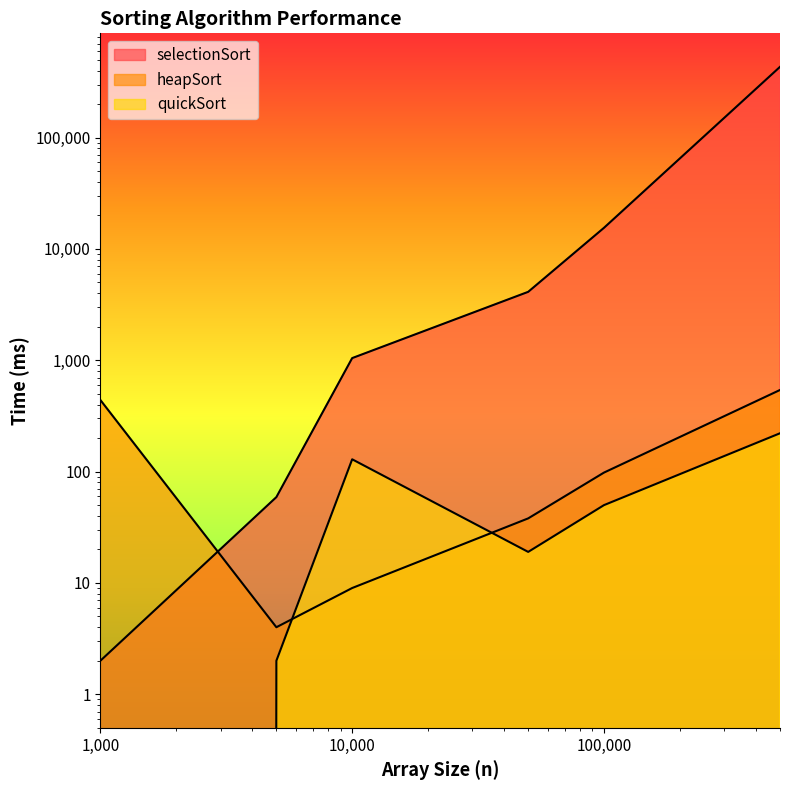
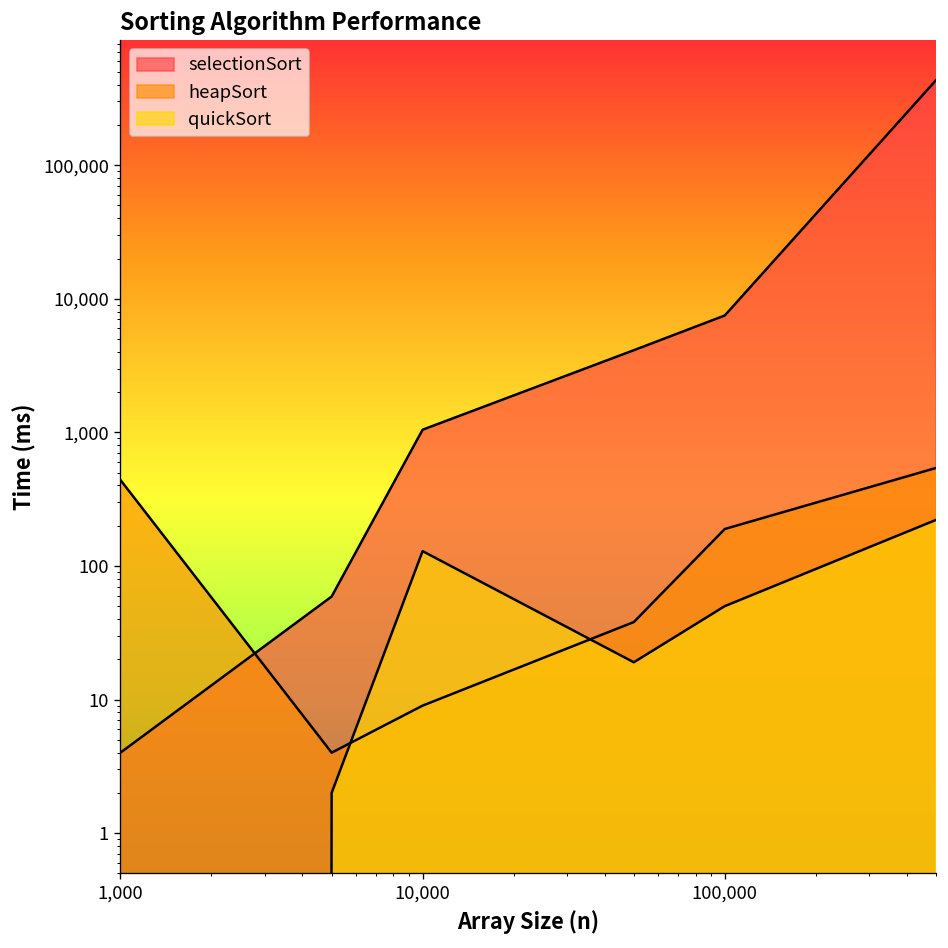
  {
    "selectionSort": {
-     "1,000": "2",
+     "1,000": "4",
      "10,000": "1,000",
-     "100,000": "15,000"
+     "100,000": "7,000"
    },
    "heapSort": {
      "1,000": "440",
      "10,000": "9",
-     "100,000": "100"
+     "100,000": "190"
    },
    "quickSort": {
      "10,000": "130",
      "100,000": "50"
    }
  }
